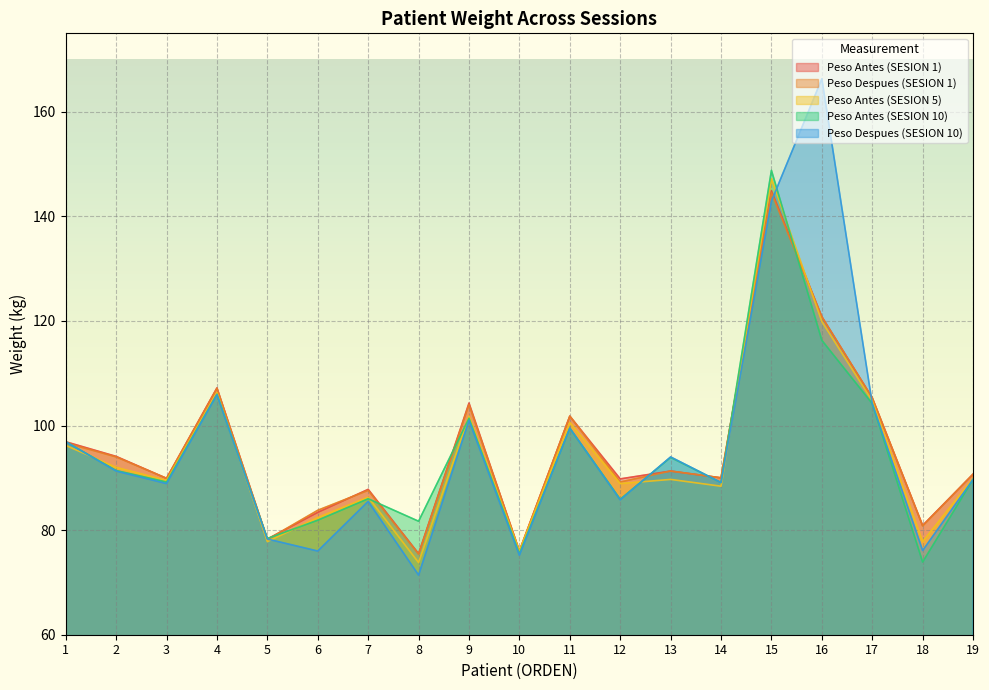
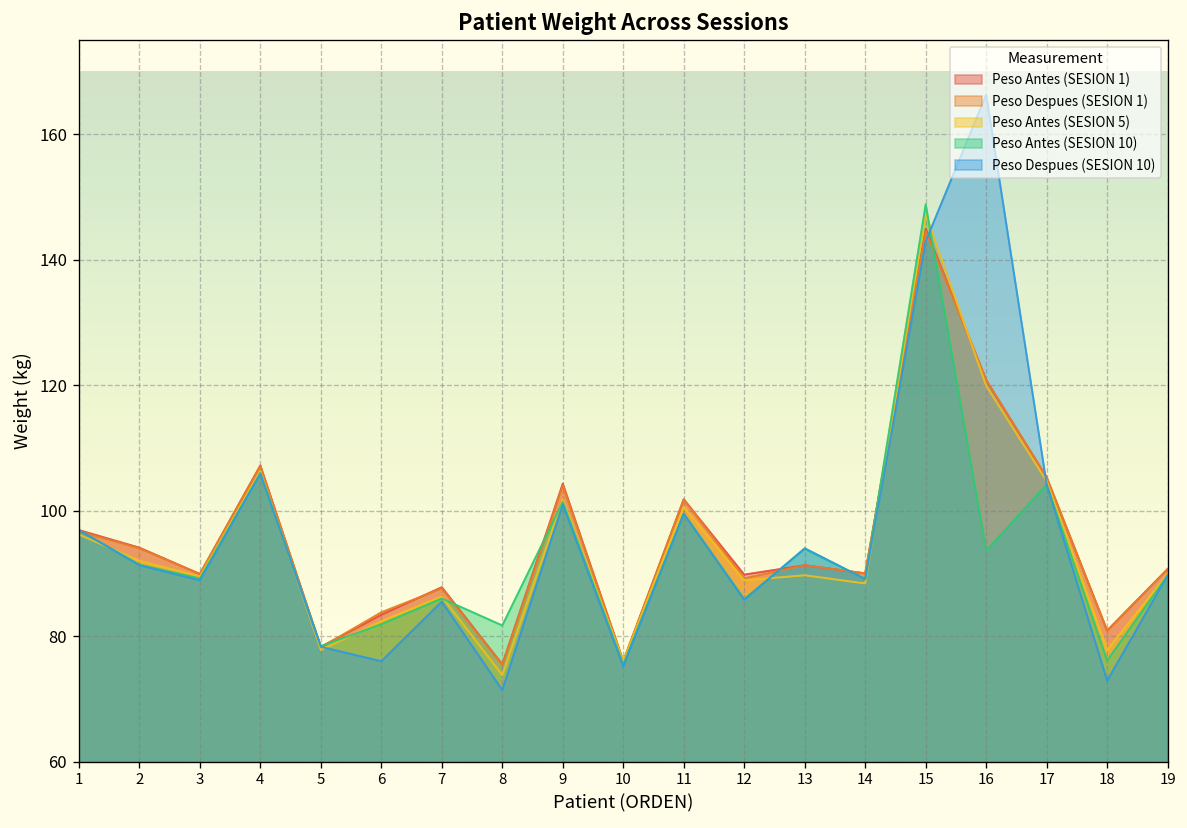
  {
    "Peso Antes (SESION 10)": {
      "6": 82,
      "8": 82,
      "15": 149,
-     "16": 116,
-     "18": 74
+     "16": 94,
+     "18": 76
    },
    "Peso Despues (SESION 10)": {
      "6": 76,
      "7": 86,
      "8": 71,
      "15": 143,
-     "18": 76
+     "18": 73
    }
  }
